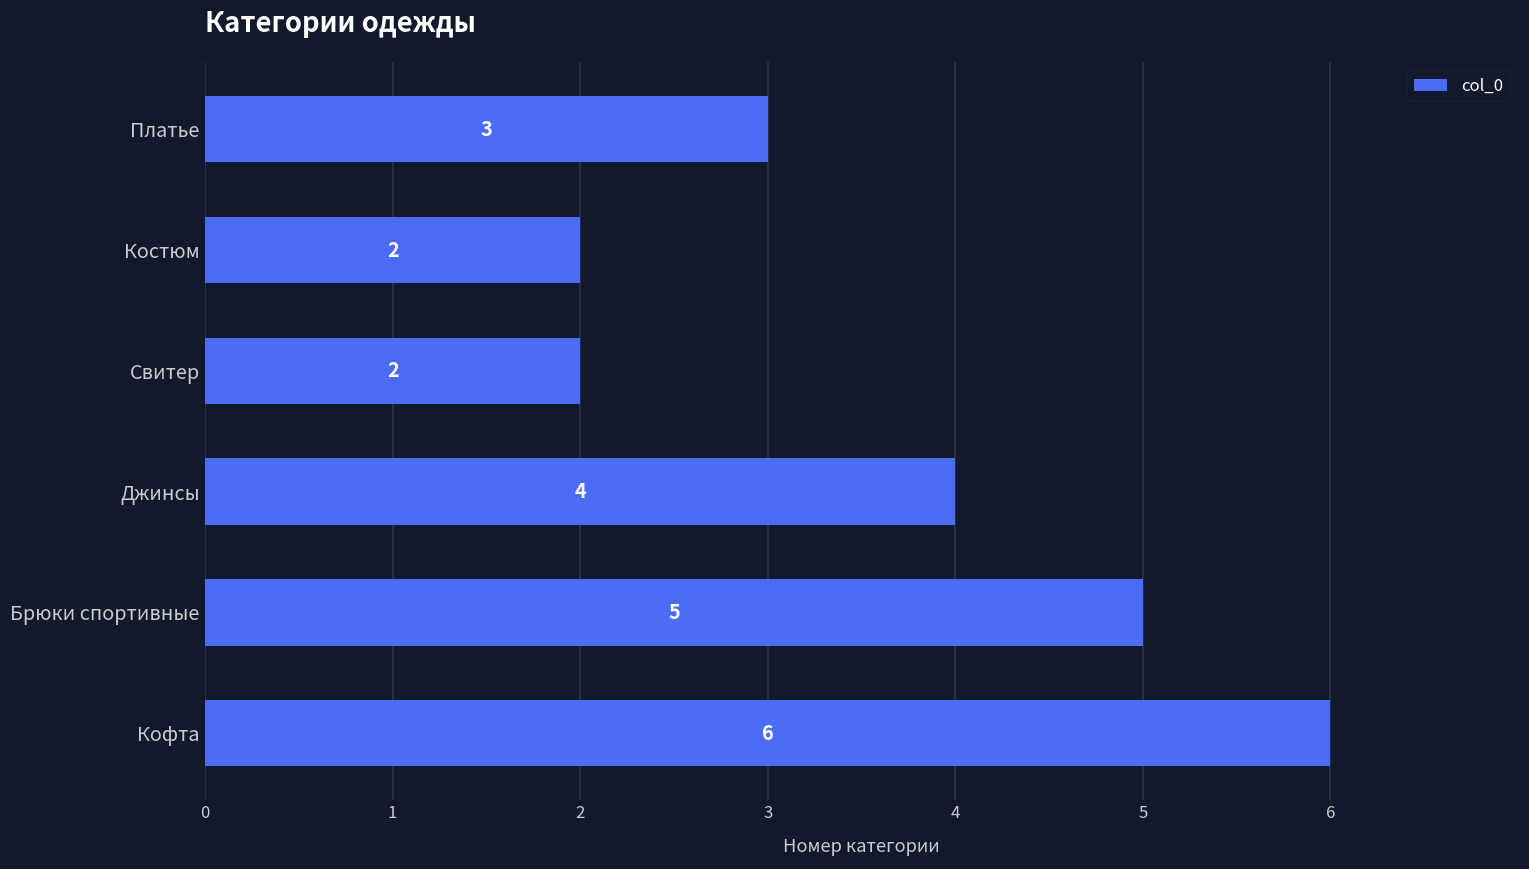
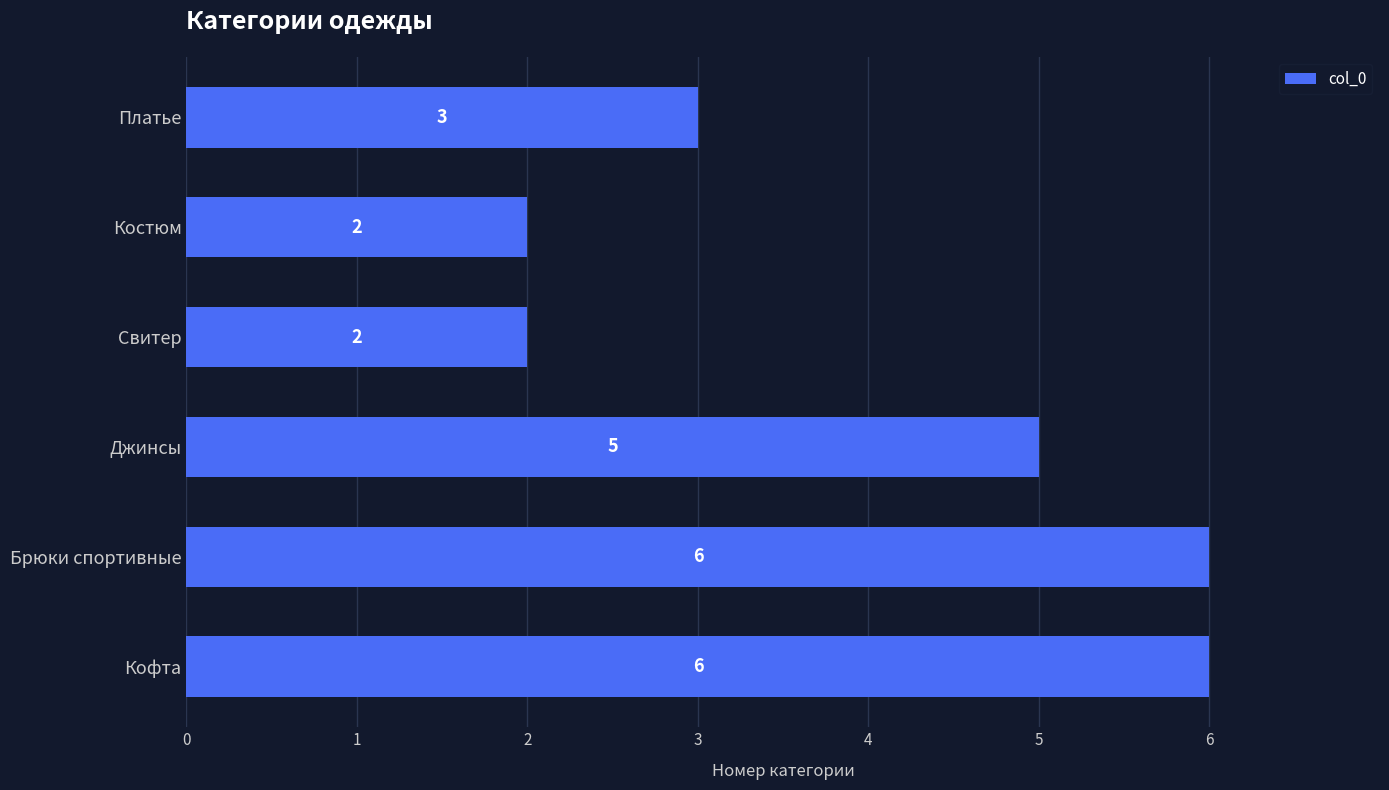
  {
    "Платье": 3,
    "Костюм": 2,
    "Свитер": 2,
-   "Джинсы": 4,
-   "Брюки спортивные": 5,
+   "Джинсы": 5,
+   "Брюки спортивные": 6,
    "Кофта": 6
  }
